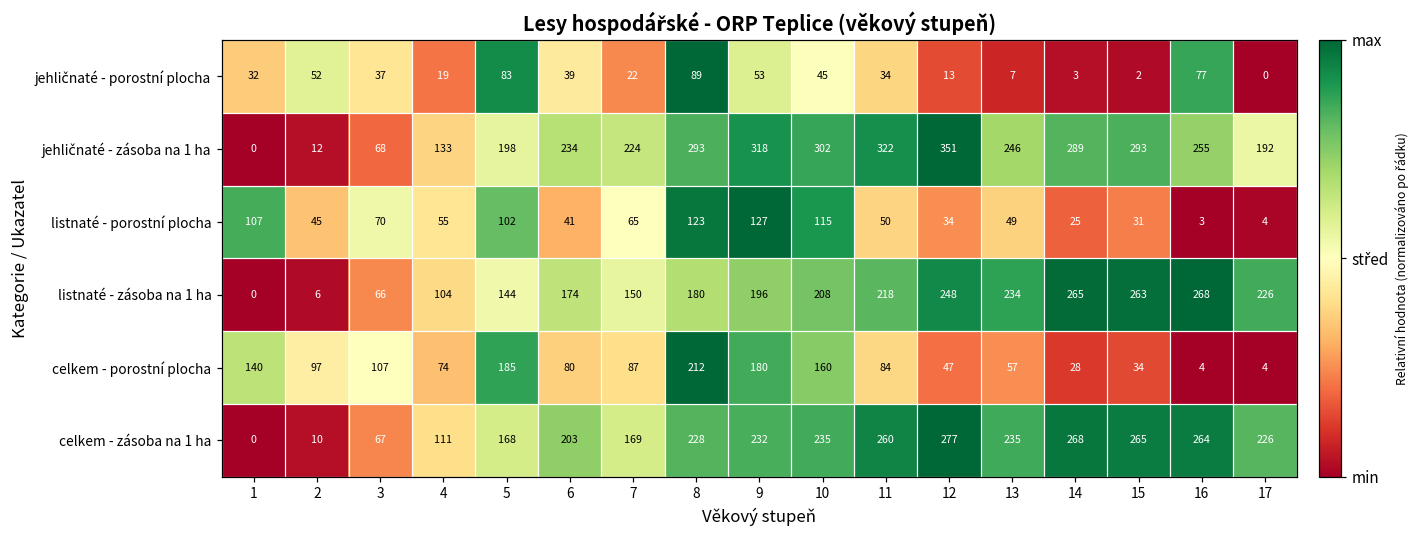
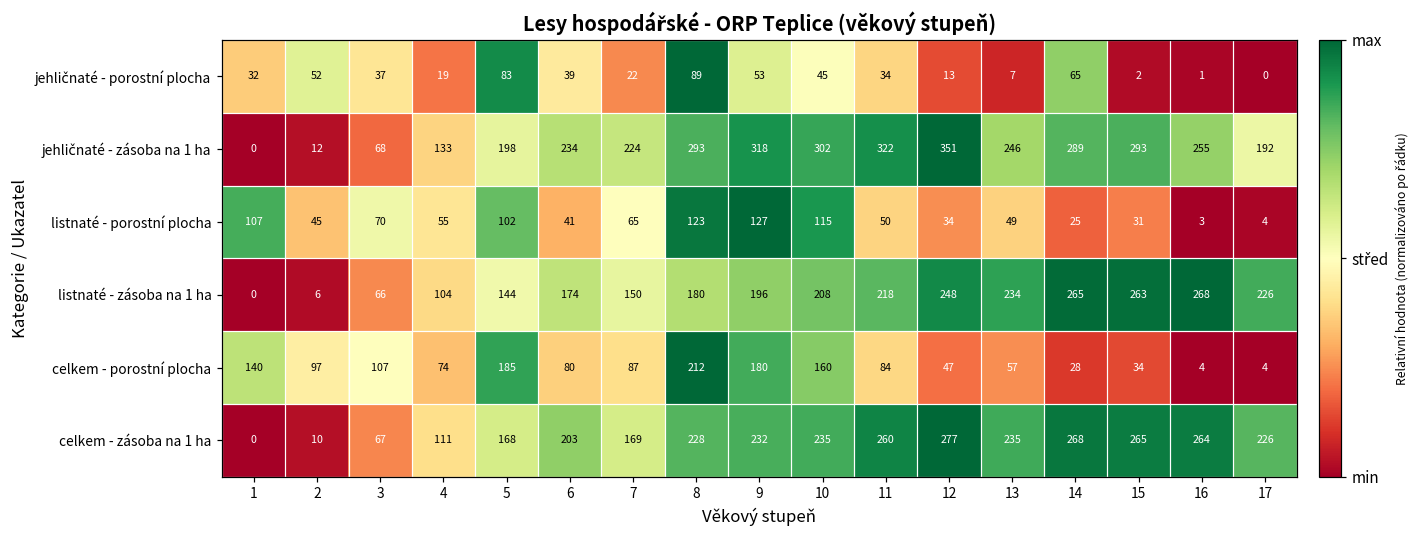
  {
    "jehličnaté - porostní plocha": {
      "1": 32,
      "2": 52,
      "3": 37,
      "4": 19,
      "5": 83,
      "6": 39,
      "7": 22,
      "8": 89,
      "9": 53,
      "10": 45,
      "11": 34,
      "12": 13,
      "13": 7,
-     "14": 3,
+     "14": 65,
      "15": 2,
-     "16": 77,
+     "16": 1,
      "17": 0
    },
    "jehličnaté - zásoba na 1 ha": {
      "1": 0,
      "2": 12,
      "3": 68,
      "4": 133,
      "5": 198,
      "6": 234,
      "7": 224,
      "8": 293,
      "9": 318,
      "10": 302,
      "11": 322,
      "12": 351,
      "13": 246,
      "14": 289,
      "15": 293,
      "16": 255,
      "17": 192
    },
    "listnaté - porostní plocha": {
      "1": 107,
      "2": 45,
      "3": 70,
      "4": 55,
      "5": 102,
      "6": 41,
      "7": 65,
      "8": 123,
      "9": 127,
      "10": 115,
      "11": 50,
      "12": 34,
      "13": 49,
      "14": 25,
      "15": 31,
      "16": 3,
      "17": 4
    },
    "listnaté - zásoba na 1 ha": {
      "1": 0,
      "2": 6,
      "3": 66,
      "4": 104,
      "5": 144,
      "6": 174,
      "7": 150,
      "8": 180,
      "9": 196,
      "10": 208,
      "11": 218,
      "12": 248,
      "13": 234,
      "14": 265,
      "15": 263,
      "16": 268,
      "17": 226
    },
    "celkem - porostní plocha": {
      "1": 140,
      "2": 97,
      "3": 107,
      "4": 74,
      "5": 185,
      "6": 80,
      "7": 87,
      "8": 212,
      "9": 180,
      "10": 160,
      "11": 84,
      "12": 47,
      "13": 57,
      "14": 28,
      "15": 34,
      "16": 4,
      "17": 4
    },
    "celkem - zásoba na 1 ha": {
      "1": 0,
      "2": 10,
      "3": 67,
      "4": 111,
      "5": 168,
      "6": 203,
      "7": 169,
      "8": 228,
      "9": 232,
      "10": 235,
      "11": 260,
      "12": 277,
      "13": 235,
      "14": 268,
      "15": 265,
      "16": 264,
      "17": 226
    }
  }
